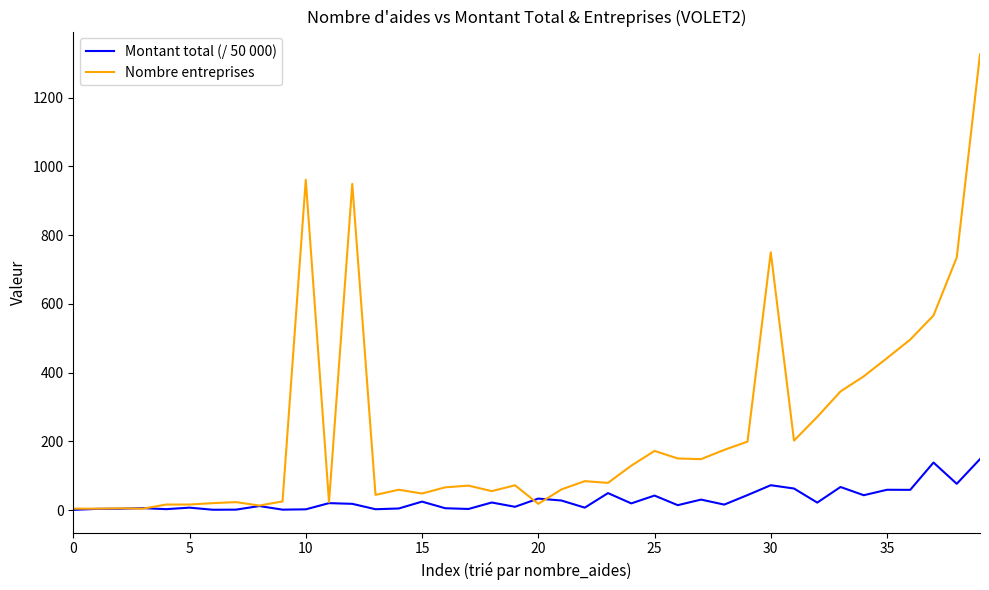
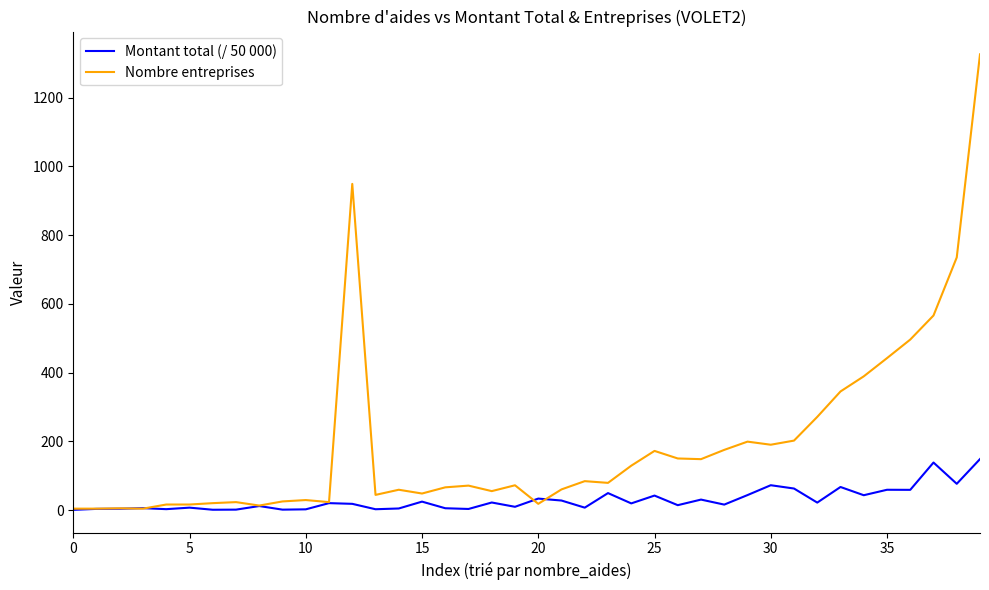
  {
    "Montant total (/ 50 000)": {
      "5": 10,
      "10": 0,
      "15": 20,
      "20": 30,
      "25": 40,
      "30": 70,
      "35": 60
    },
    "Nombre entreprises": {
      "5": 20,
-     "10": 960,
+     "10": 30,
      "15": 50,
      "20": 20,
      "25": 170,
-     "30": 750,
+     "30": 190,
      "35": 440
    }
  }
